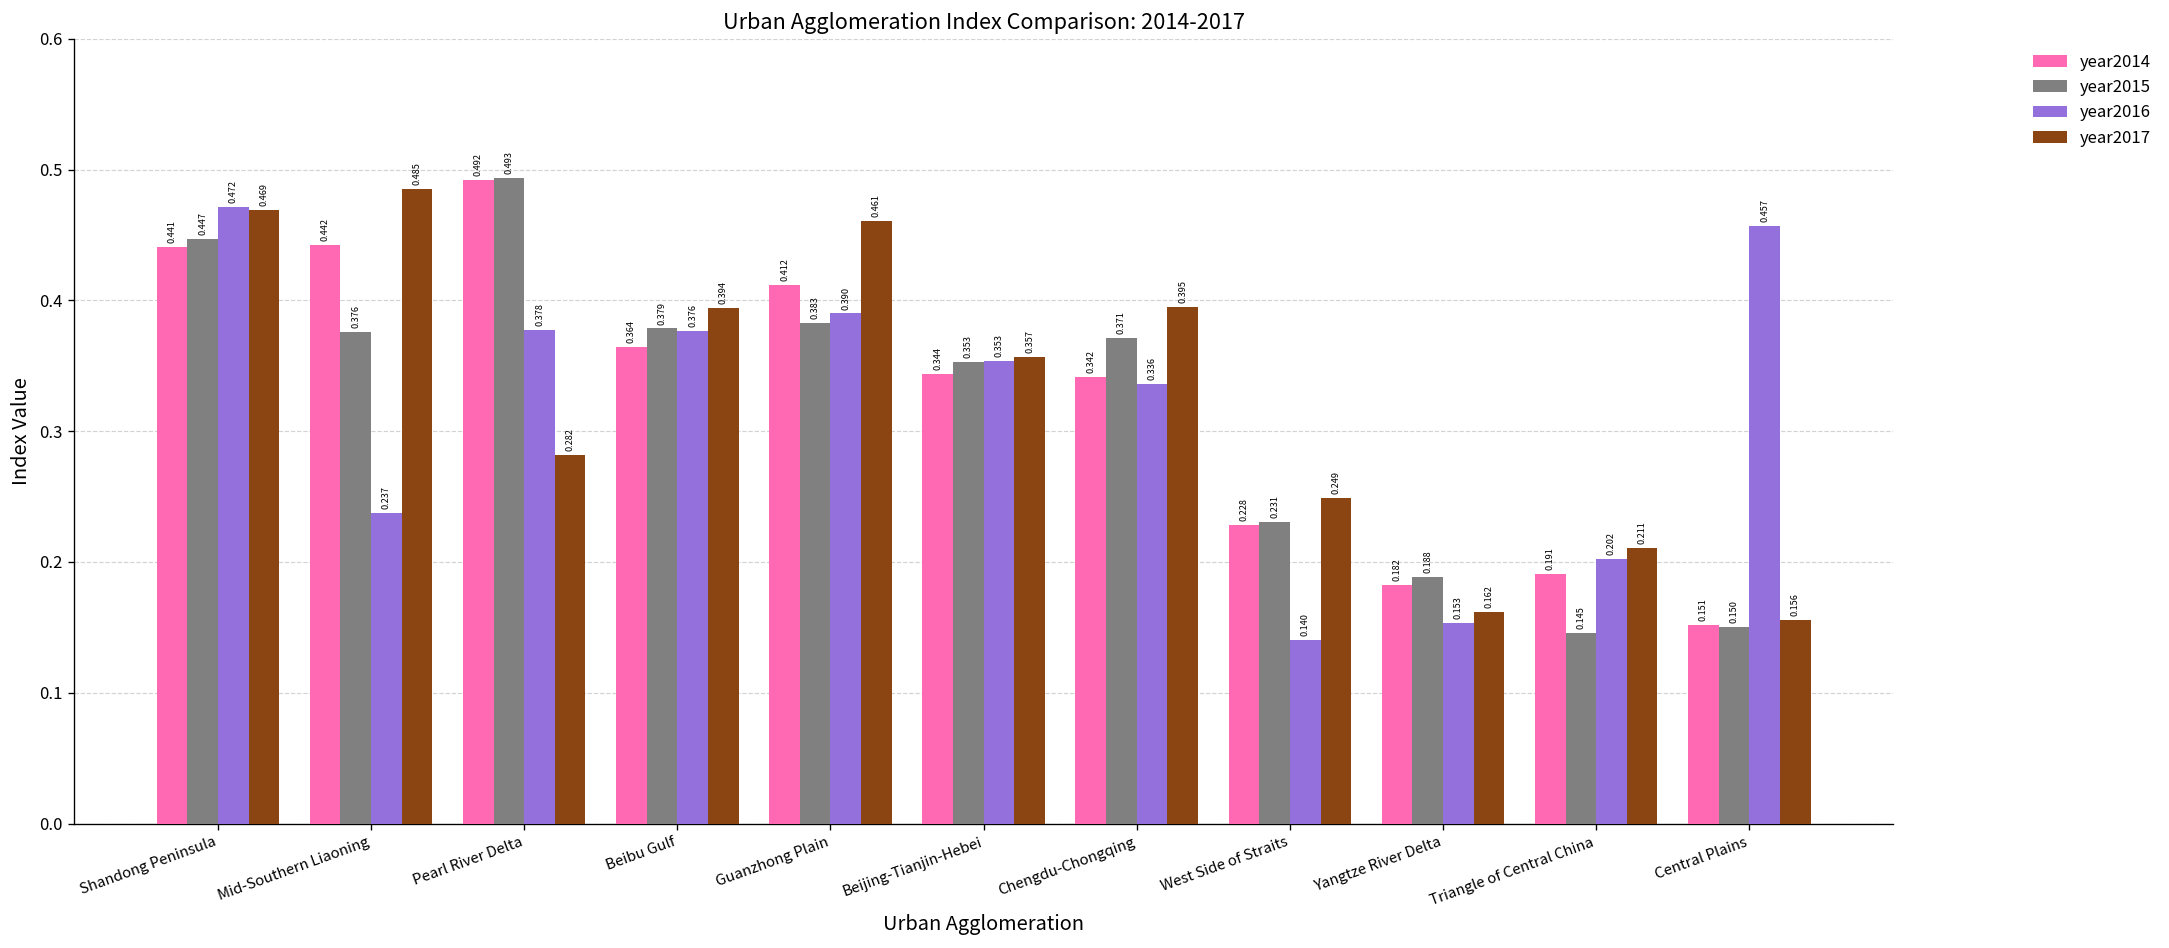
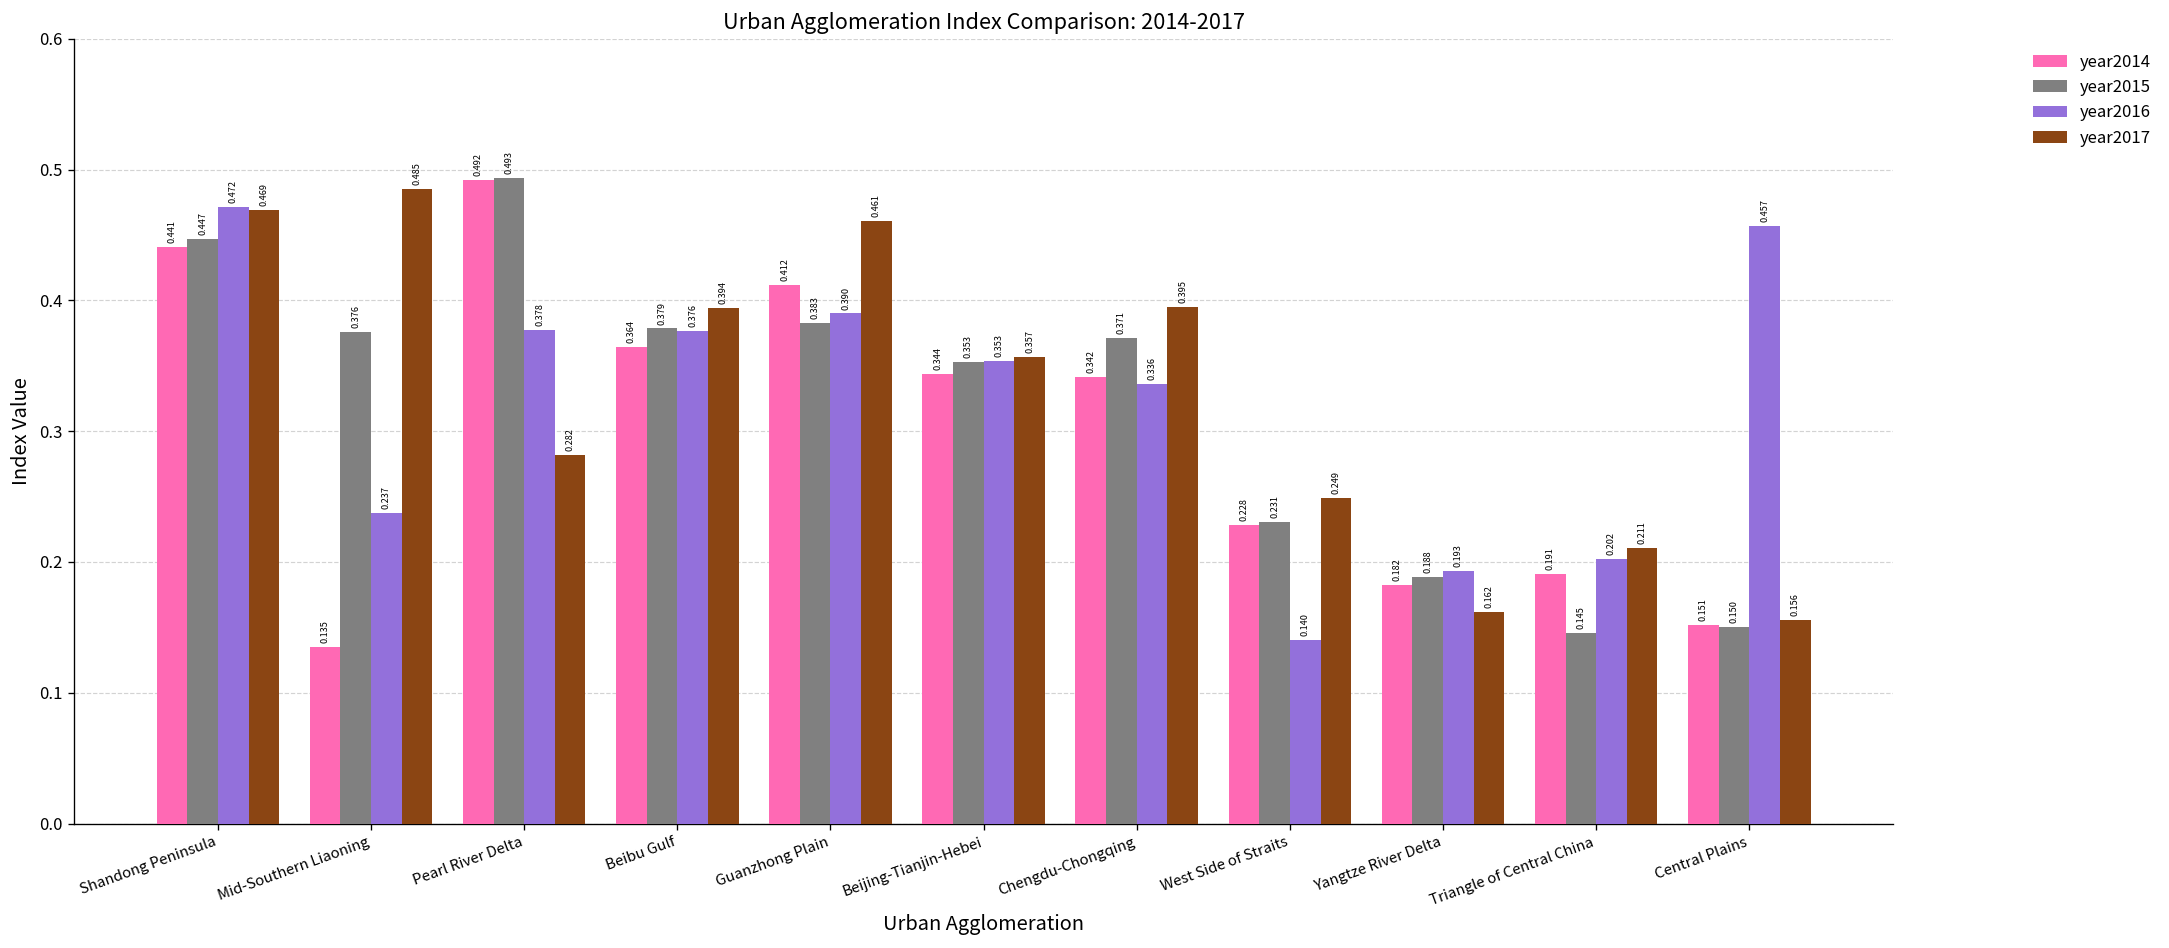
  {
    "year2014": {
      "Shandong Peninsula": 0.441,
-     "Mid-Southern Liaoning": 0.442,
+     "Mid-Southern Liaoning": 0.135,
      "Pearl River Delta": 0.492,
      "Beibu Gulf": 0.364,
      "Guanzhong Plain": 0.412,
      "Beijing-Tianjin-Hebei": 0.344,
      "Chengdu-Chongqing": 0.342,
      "West Side of Straits": 0.228,
      "Yangtze River Delta": 0.182,
      "Triangle of Central China": 0.191,
      "Central Plains": 0.151
    },
    "year2015": {
      "Shandong Peninsula": 0.447,
      "Mid-Southern Liaoning": 0.376,
      "Pearl River Delta": 0.493,
      "Beibu Gulf": 0.379,
      "Guanzhong Plain": 0.383,
      "Beijing-Tianjin-Hebei": 0.353,
      "Chengdu-Chongqing": 0.371,
      "West Side of Straits": 0.231,
      "Yangtze River Delta": 0.188,
      "Triangle of Central China": 0.145,
      "Central Plains": 0.150
    },
    "year2016": {
      "Shandong Peninsula": 0.472,
      "Mid-Southern Liaoning": 0.237,
      "Pearl River Delta": 0.378,
      "Beibu Gulf": 0.376,
      "Guanzhong Plain": 0.390,
      "Beijing-Tianjin-Hebei": 0.353,
      "Chengdu-Chongqing": 0.336,
      "West Side of Straits": 0.140,
-     "Yangtze River Delta": 0.153,
+     "Yangtze River Delta": 0.193,
      "Triangle of Central China": 0.202,
      "Central Plains": 0.457
    },
    "year2017": {
      "Shandong Peninsula": 0.469,
      "Mid-Southern Liaoning": 0.485,
      "Pearl River Delta": 0.282,
      "Beibu Gulf": 0.394,
      "Guanzhong Plain": 0.461,
      "Beijing-Tianjin-Hebei": 0.357,
      "Chengdu-Chongqing": 0.395,
      "West Side of Straits": 0.249,
      "Yangtze River Delta": 0.162,
      "Triangle of Central China": 0.211,
      "Central Plains": 0.156
    }
  }
